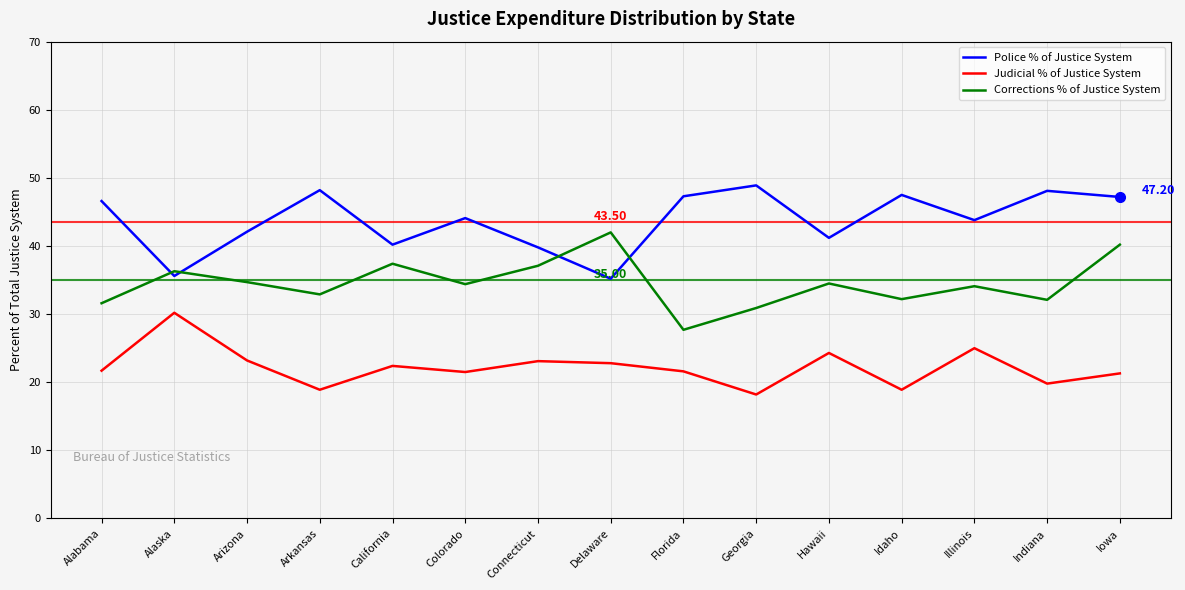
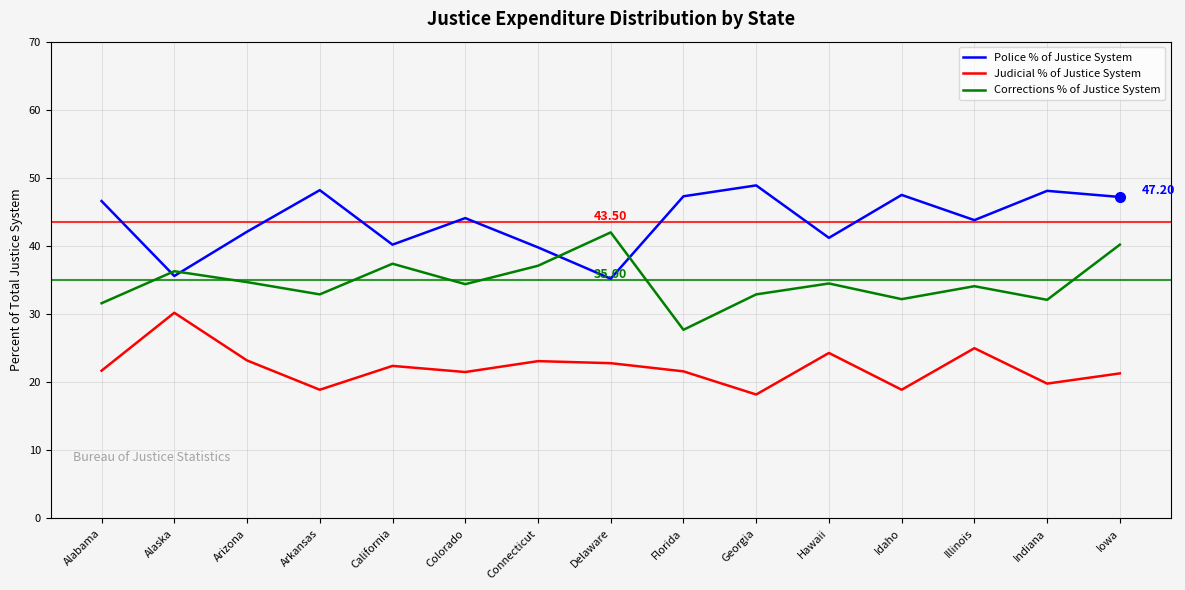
  {
    "Judicial % of Justice System": {
      "Alabama": 22,
      "Alaska": 30,
      "Arizona": 23,
      "Arkansas": 19,
      "California": 22,
      "Colorado": 22,
      "Connecticut": 23,
      "Delaware": 23,
      "Florida": 22,
      "Georgia": 18,
      "Hawaii": 24,
      "Idaho": 19,
      "Illinois": 25,
      "Indiana": 20,
      "Iowa": 21
    },
    "Corrections % of Justice System": {
      "Alabama": 32,
      "Alaska": 36,
      "Arizona": 35,
      "Arkansas": 33,
      "California": 37,
      "Colorado": 34,
      "Connecticut": 37,
      "Florida": 28,
-     "Georgia": 31,
+     "Georgia": 33,
      "Hawaii": 35,
      "Idaho": 32,
      "Illinois": 34,
      "Indiana": 32,
      "Iowa": 40
    }
  }
